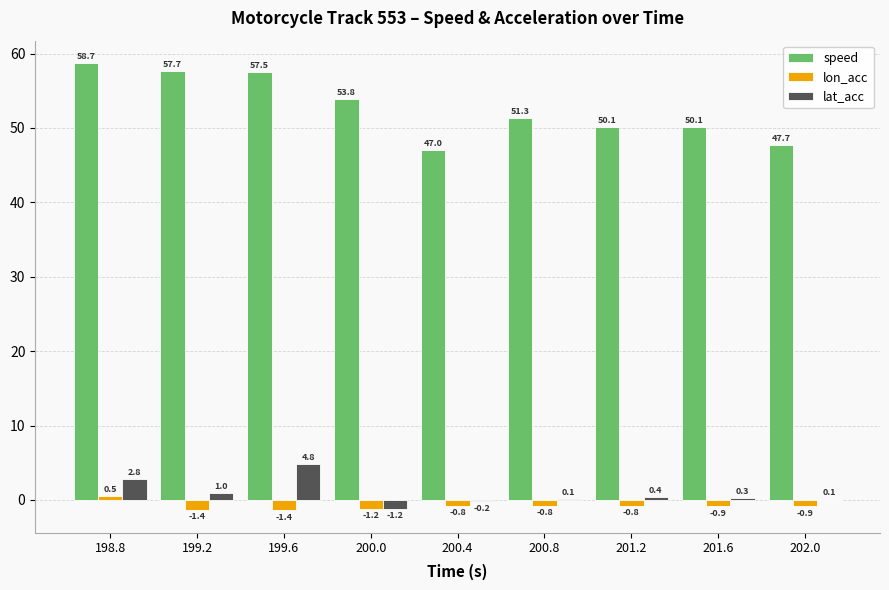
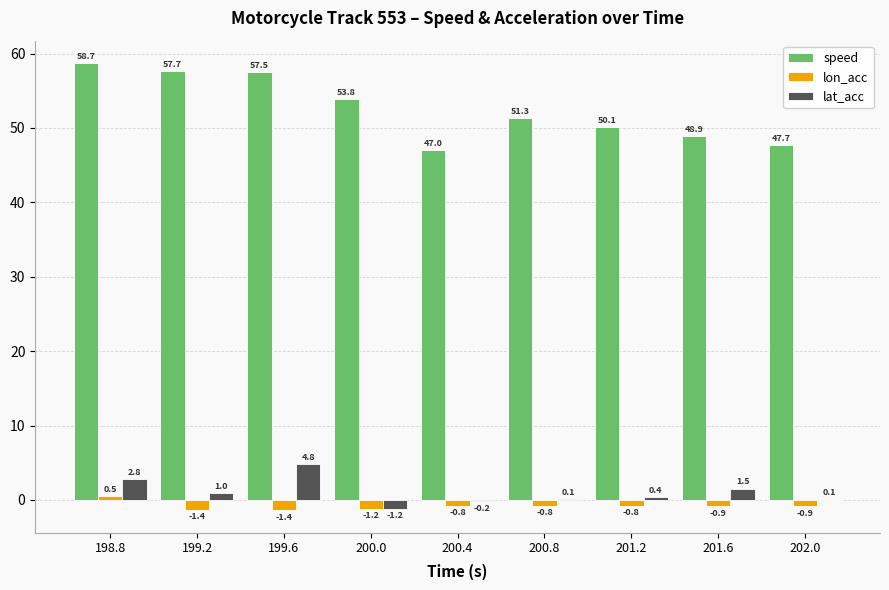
  {
    "speed": {
      "198.8": 58.7,
      "199.2": 57.7,
      "199.6": 57.5,
      "200.0": 53.8,
      "200.4": 47.0,
      "200.8": 51.3,
      "201.2": 50.1,
-     "201.6": 50.1,
+     "201.6": 48.9,
      "202.0": 47.7
    },
    "lon_acc": {
      "198.8": 0.5,
      "199.2": -1.4,
      "199.6": -1.4,
      "200.0": -1.2,
      "200.4": -0.8,
      "200.8": -0.8,
      "201.2": -0.8,
      "201.6": -0.9,
      "202.0": -0.9
    },
    "lat_acc": {
      "198.8": 2.8,
      "199.2": 1.0,
      "199.6": 4.8,
      "200.0": -1.2,
      "200.4": -0.2,
      "200.8": 0.1,
      "201.2": 0.4,
-     "201.6": 0.3,
+     "201.6": 1.5,
      "202.0": 0.1
    }
  }
